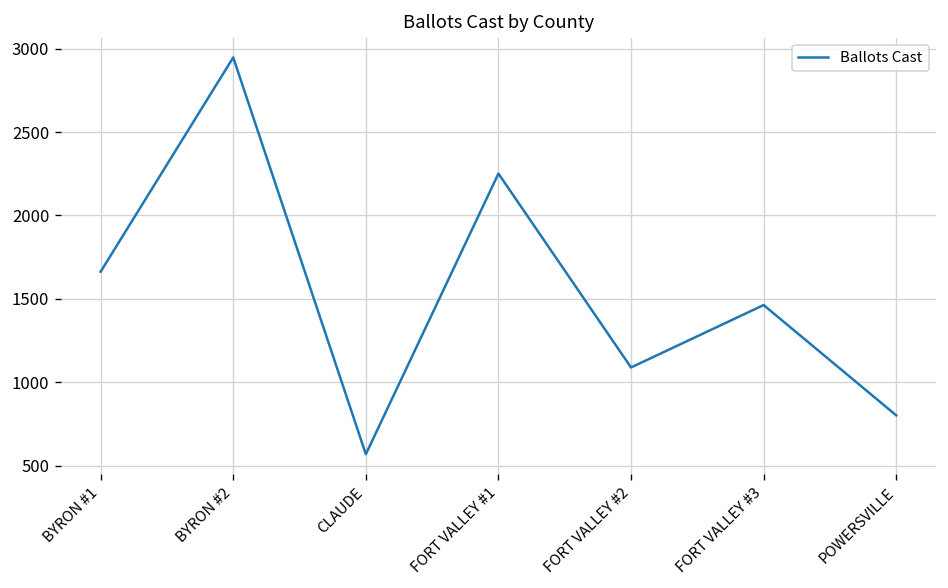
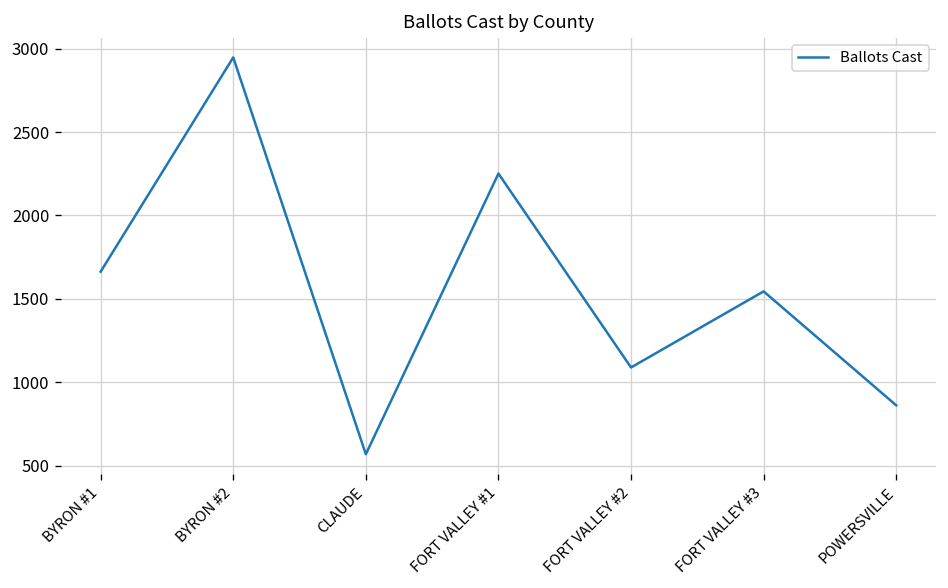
  {
    "BYRON #1": 1660,
    "BYRON #2": 2950,
    "CLAUDE": 570,
    "FORT VALLEY #1": 2250,
    "FORT VALLEY #2": 1090,
-   "FORT VALLEY #3": 1460,
-   "POWERSVILLE": 800
+   "FORT VALLEY #3": 1550,
+   "POWERSVILLE": 860
  }
